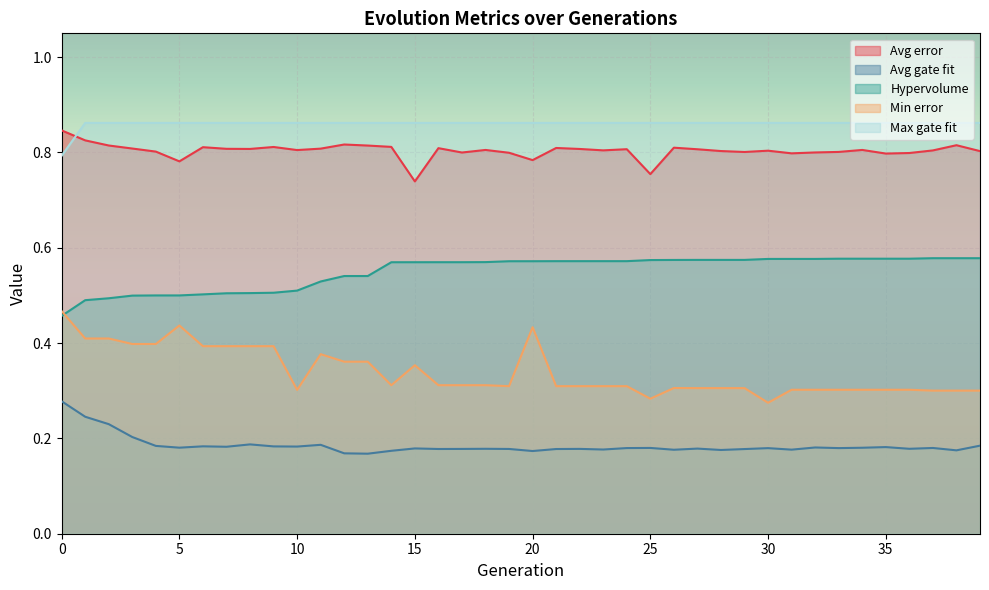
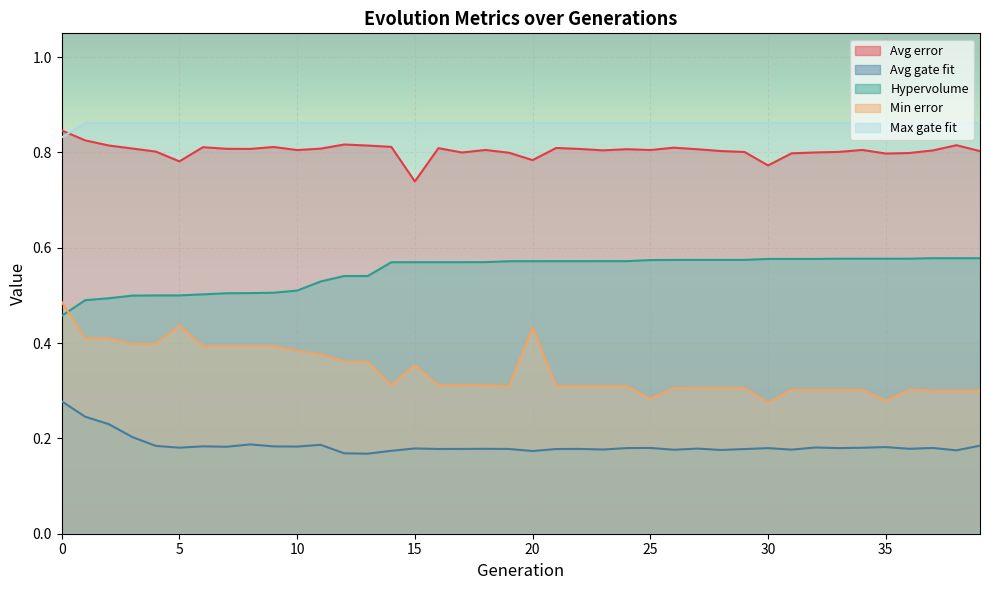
  {
    "Avg error": {
      "0": 0.85,
      "5": 0.78,
      "10": 0.81,
      "15": 0.74,
      "20": 0.78,
-     "25": 0.75,
-     "30": 0.80,
+     "25": 0.81,
+     "30": 0.77,
      "35": 0.80
    },
    "Min error": {
-     "0": 0.47,
+     "0": 0.49,
      "5": 0.44,
-     "10": 0.30,
+     "10": 0.38,
      "15": 0.35,
      "20": 0.43,
      "25": 0.28,
      "30": 0.27,
-     "35": 0.30
+     "35": 0.28
    },
    "Max gate fit": {
-     "0": 0.79,
+     "0": 0.83,
      "5": 0.86,
      "10": 0.86,
      "15": 0.86,
      "20": 0.86,
      "25": 0.86,
      "30": 0.86
    }
  }
